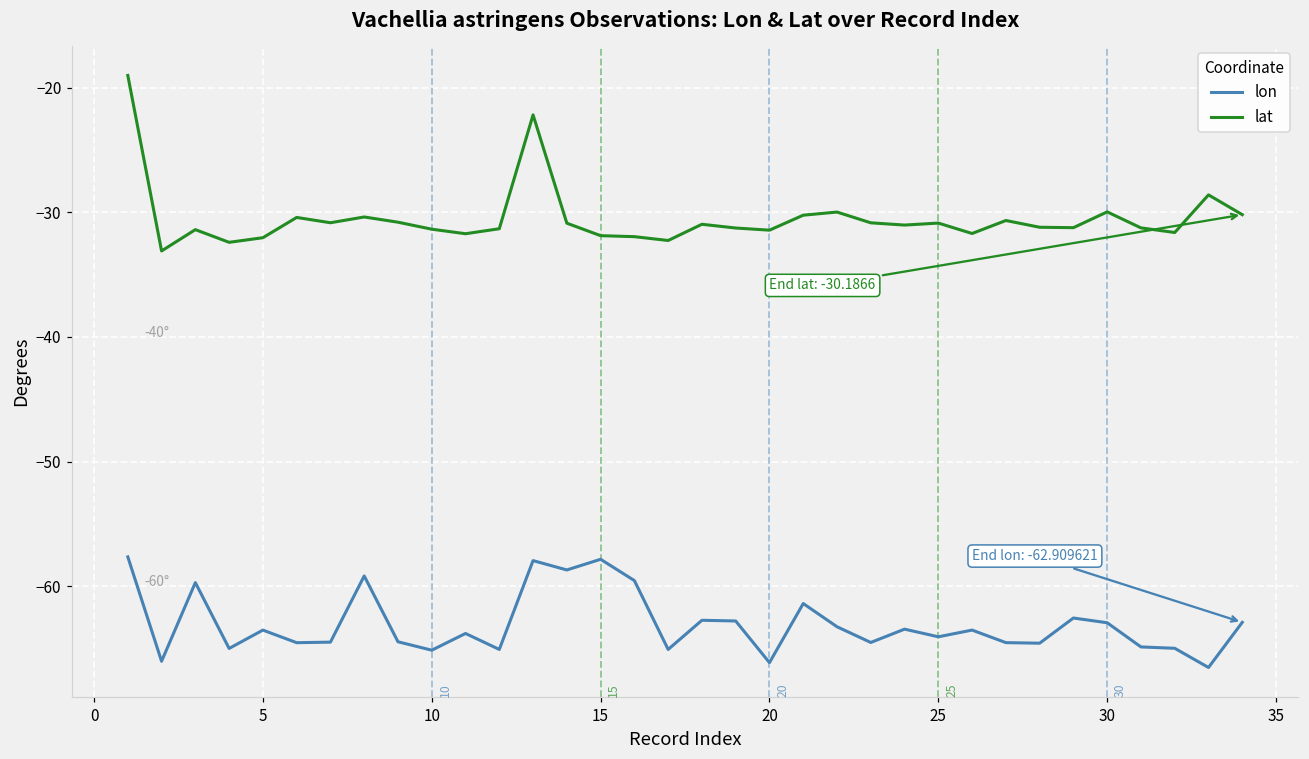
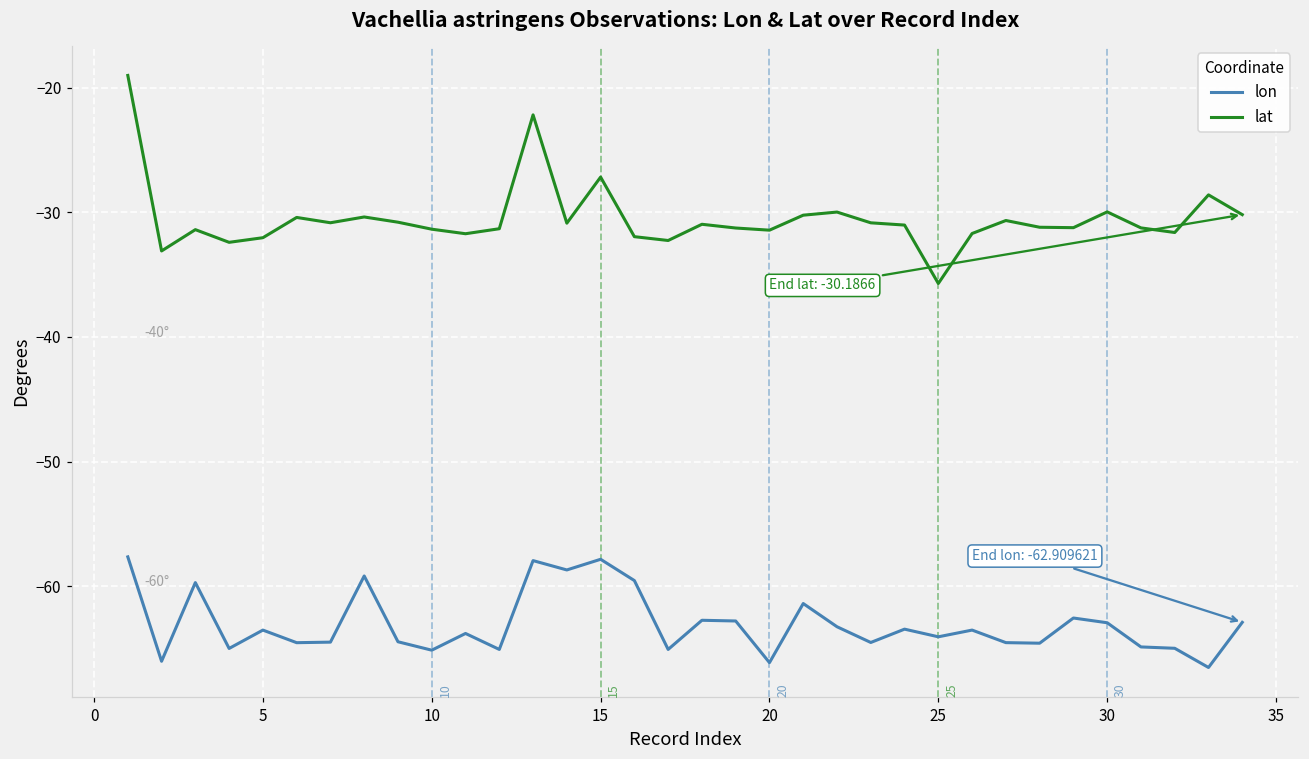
  {
    "lon": {
      "5": -63.5,
      "10": -65.1,
      "15": -57.8,
      "25": -64.1,
      "30": -62.9
    },
    "lat": {
      "5": -32.0,
      "10": -31.4,
-     "15": -31.9,
-     "25": -30.9,
+     "15": -27.2,
+     "25": -35.7,
      "30": -30.0
    }
  }
